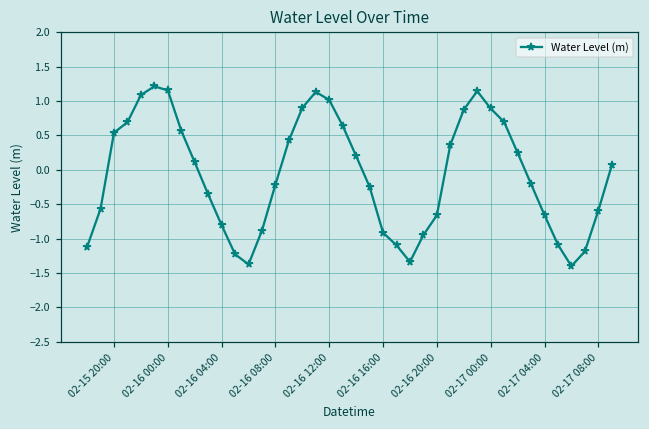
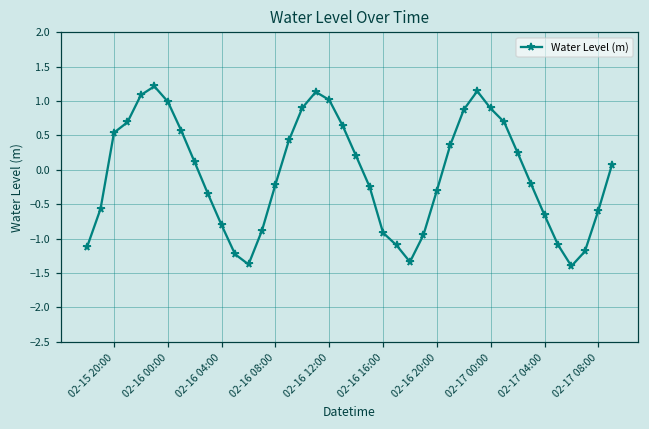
  {
    "02-15 20:00": 0.5,
-   "02-16 00:00": 1.2,
+   "02-16 00:00": 1.0,
    "02-16 04:00": -0.8,
    "02-16 08:00": -0.2,
    "02-16 12:00": 1.0,
    "02-16 16:00": -0.9,
-   "02-16 20:00": -0.7,
+   "02-16 20:00": -0.3,
    "02-17 00:00": 0.9,
    "02-17 04:00": -0.7,
    "02-17 08:00": -0.6
  }
